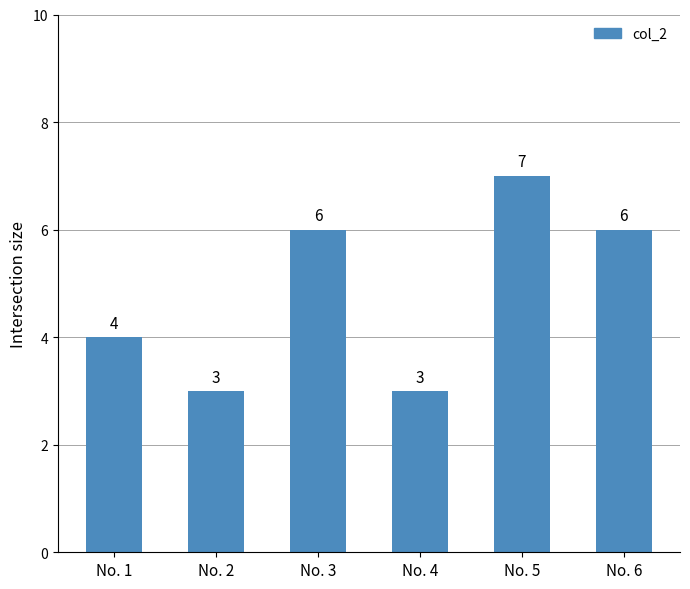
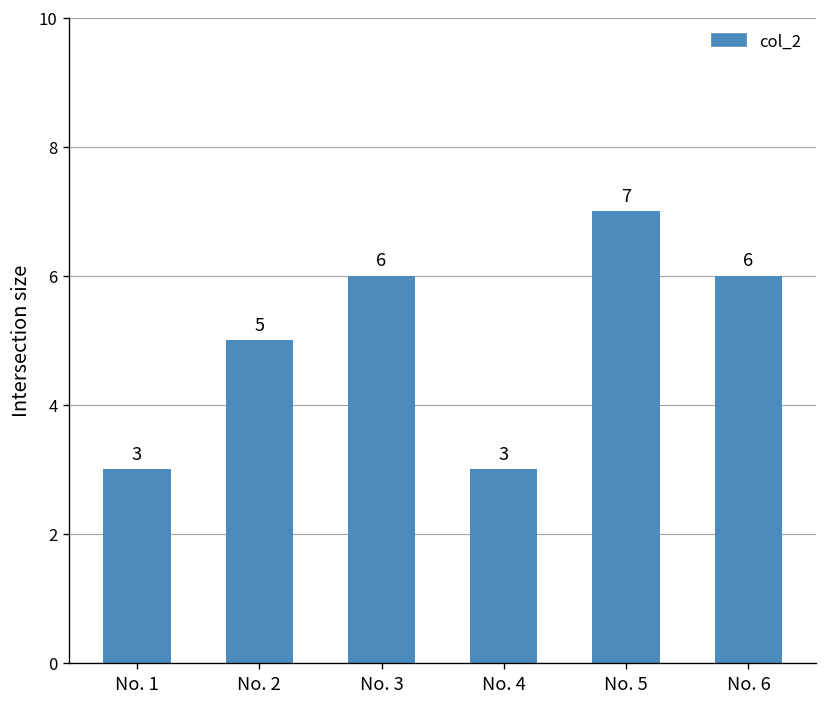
  {
-   "No. 1": 4,
-   "No. 2": 3,
+   "No. 1": 3,
+   "No. 2": 5,
    "No. 3": 6,
    "No. 4": 3,
    "No. 5": 7,
    "No. 6": 6
  }
